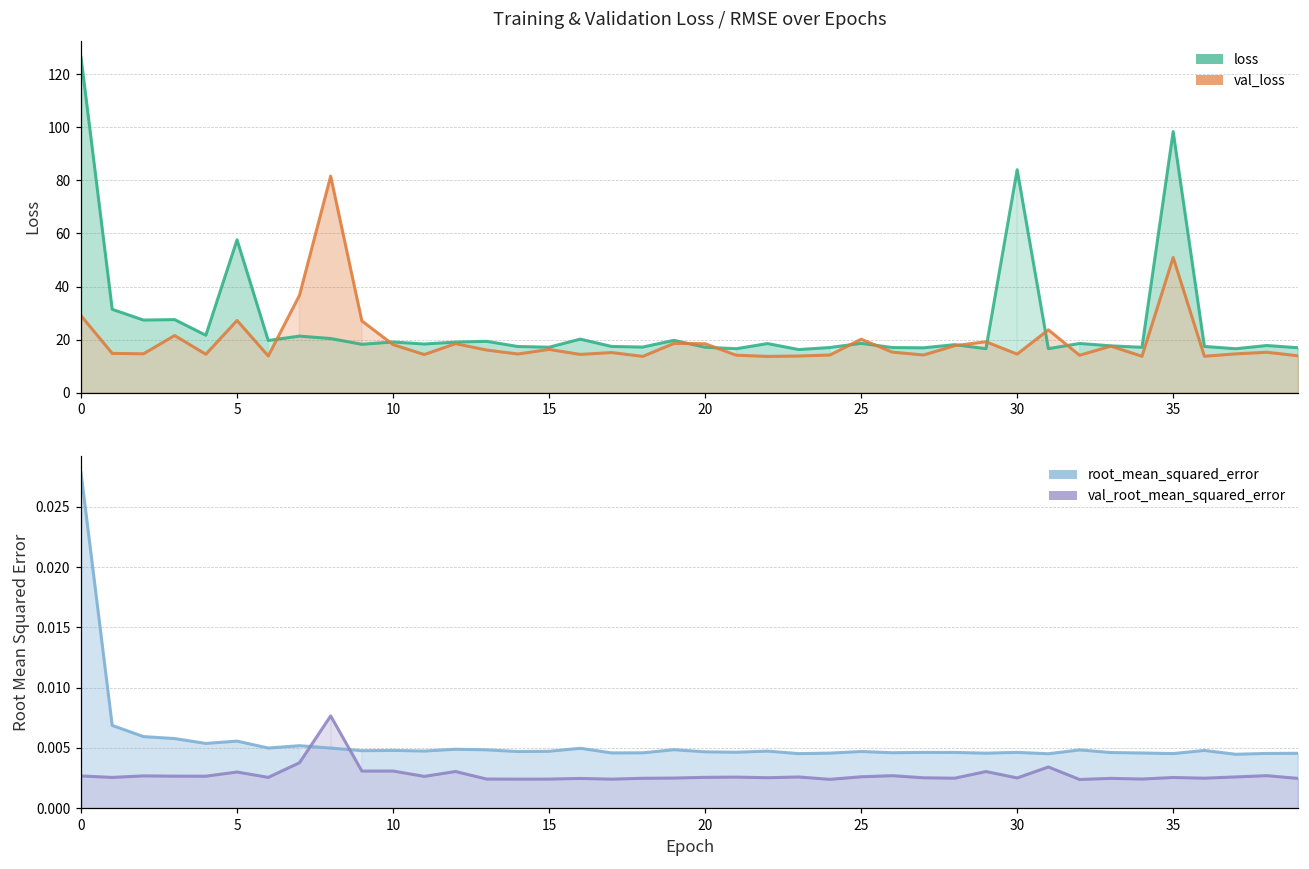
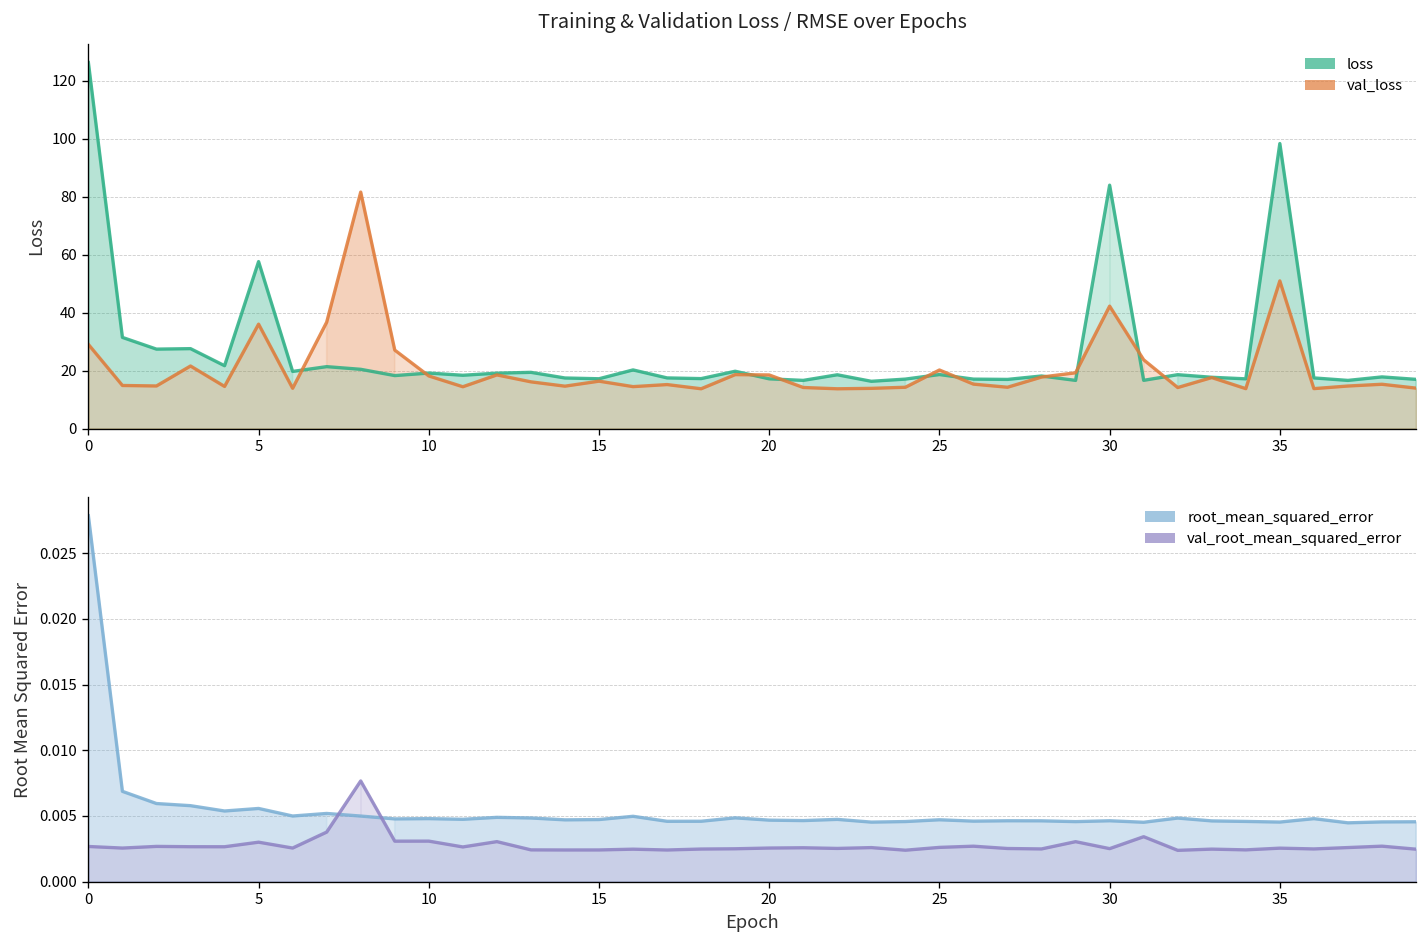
  {
    "Training & Validation Loss / RMSE over Epochs": {
      "loss": {
        "0": 126,
        "5": 58,
        "20": 17,
        "25": 19,
        "30": 84,
        "35": 98
      },
      "val_loss": {
        "0": 29,
-       "5": 27,
+       "5": 36,
        "20": 18,
        "25": 20,
-       "30": 15,
+       "30": 42,
        "35": 51
      }
    }
  }
